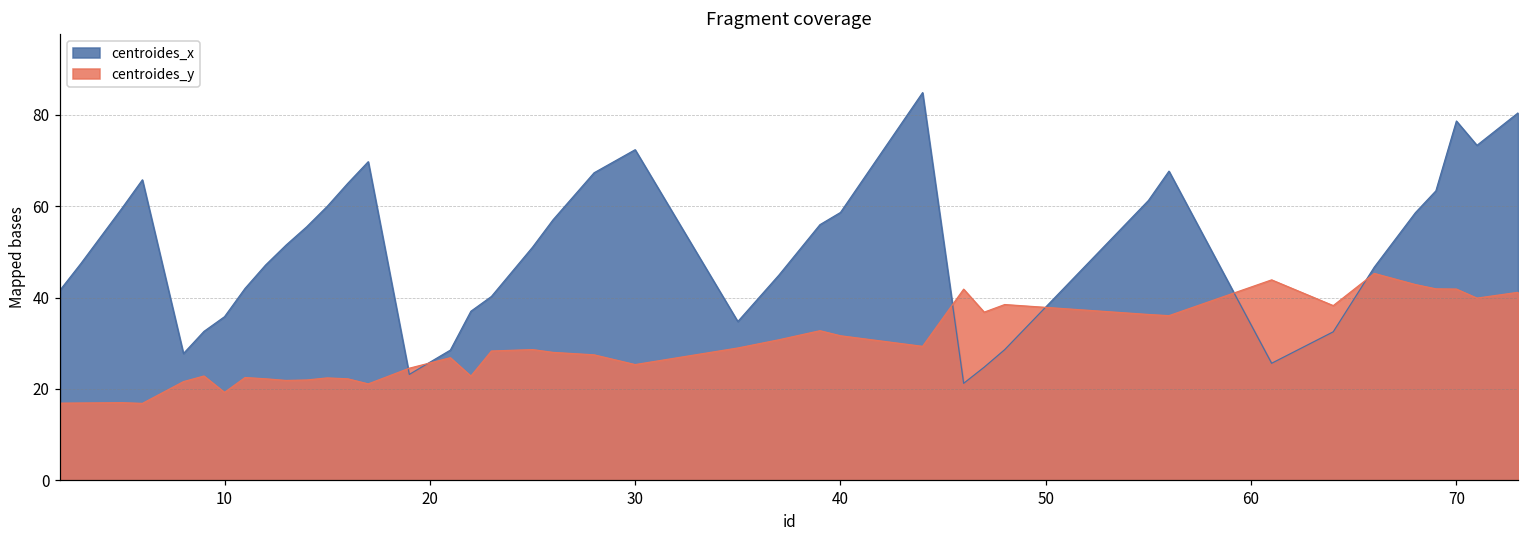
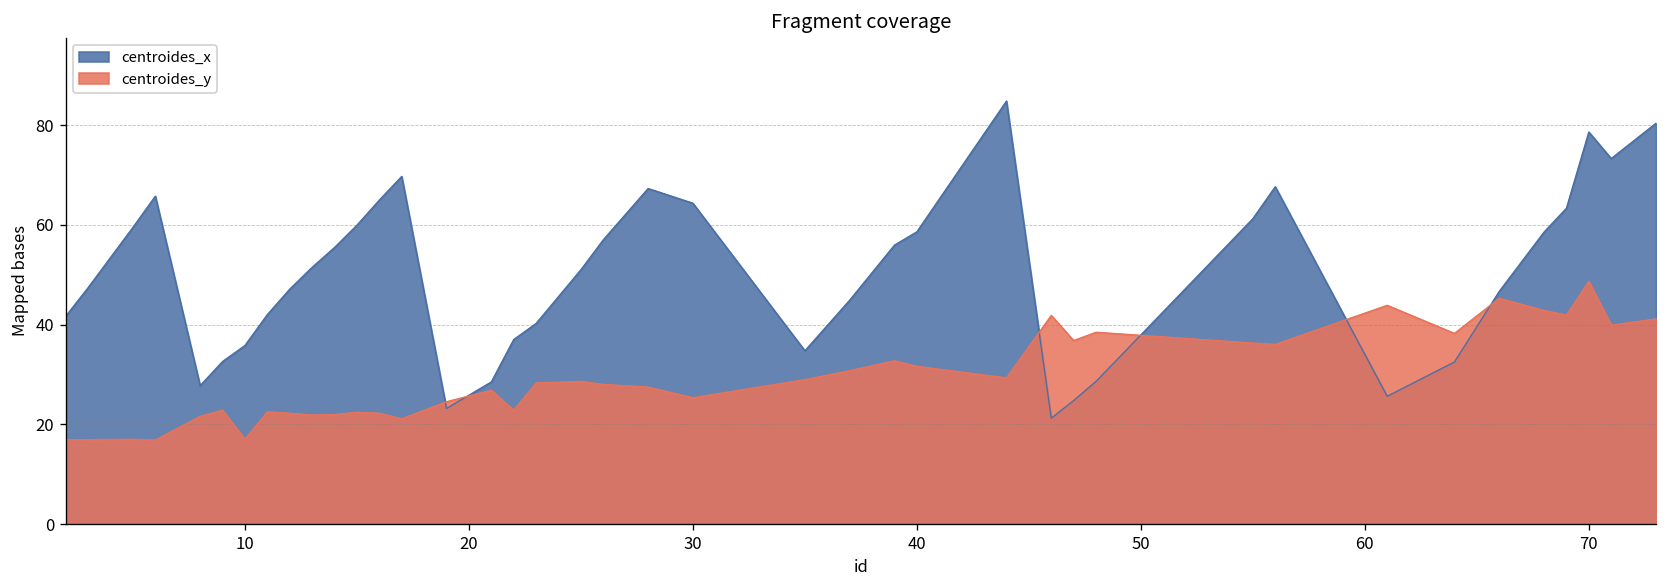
  {
    "centroides_x": {
      "10": 36,
-     "30": 72,
+     "30": 64,
      "40": 59,
      "70": 79
    },
    "centroides_y": {
-     "10": 19,
+     "10": 17,
      "30": 25,
      "40": 32,
-     "70": 42
+     "70": 49
    }
  }
